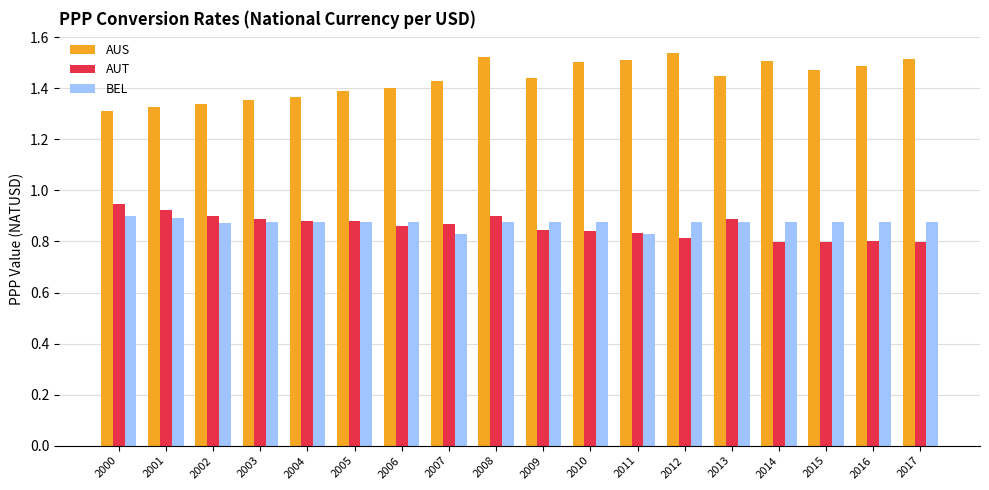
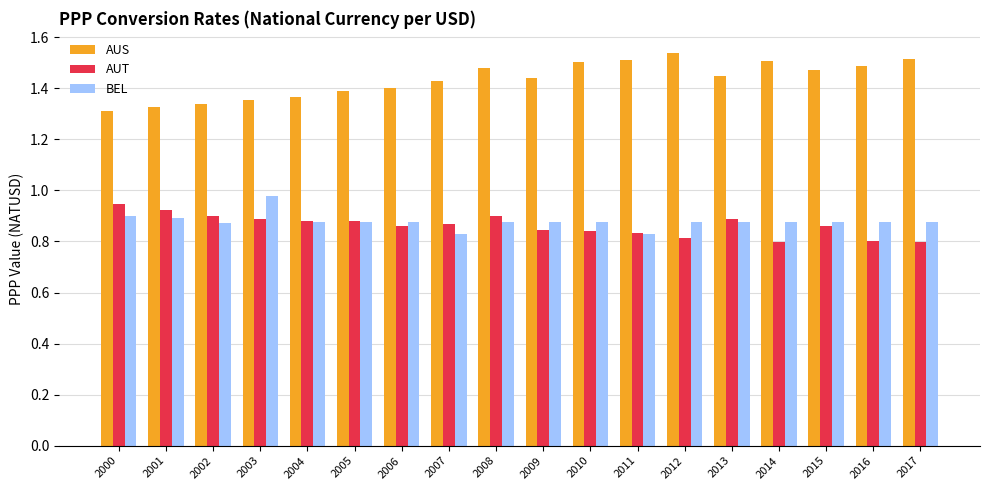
  {
    "AUS": {
      "2000": 1.31,
      "2001": 1.33,
      "2002": 1.34,
      "2003": 1.36,
      "2004": 1.36,
      "2005": 1.39,
      "2006": 1.40,
      "2007": 1.43,
-     "2008": 1.52,
+     "2008": 1.48,
      "2009": 1.44,
      "2010": 1.50,
      "2011": 1.51,
      "2012": 1.54,
      "2013": 1.45,
      "2014": 1.51,
      "2015": 1.47,
      "2016": 1.49,
      "2017": 1.52
    },
    "AUT": {
      "2000": 0.94,
      "2001": 0.92,
      "2002": 0.90,
      "2003": 0.89,
      "2004": 0.88,
      "2005": 0.88,
      "2006": 0.86,
      "2007": 0.87,
      "2008": 0.90,
      "2009": 0.84,
      "2010": 0.84,
      "2011": 0.83,
      "2012": 0.81,
      "2013": 0.89,
      "2014": 0.80,
-     "2015": 0.80,
+     "2015": 0.86,
      "2016": 0.80,
      "2017": 0.80
    },
    "BEL": {
      "2000": 0.90,
      "2001": 0.89,
      "2002": 0.87,
-     "2003": 0.88,
+     "2003": 0.98,
      "2004": 0.88,
      "2005": 0.88,
      "2006": 0.88,
      "2007": 0.83,
      "2008": 0.88,
      "2009": 0.88,
      "2010": 0.88,
      "2011": 0.83,
      "2012": 0.88,
      "2013": 0.88,
      "2014": 0.88,
      "2015": 0.88,
      "2016": 0.88,
      "2017": 0.88
    }
  }
